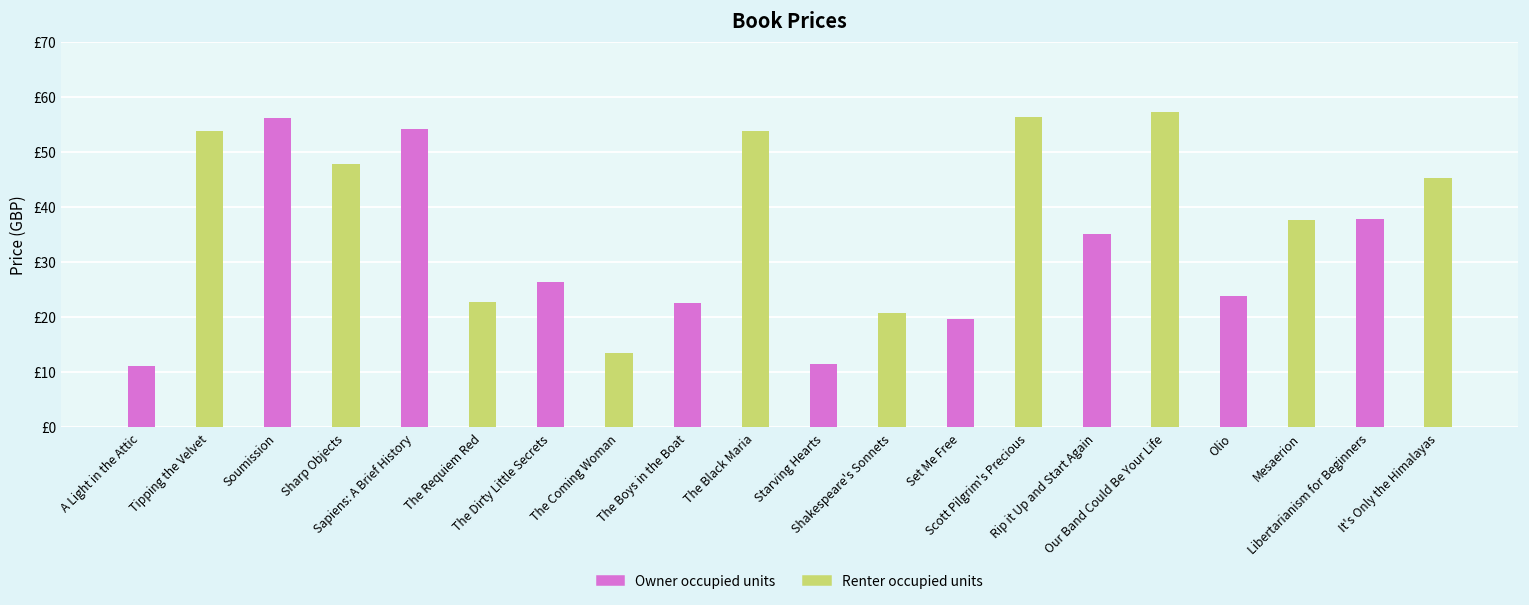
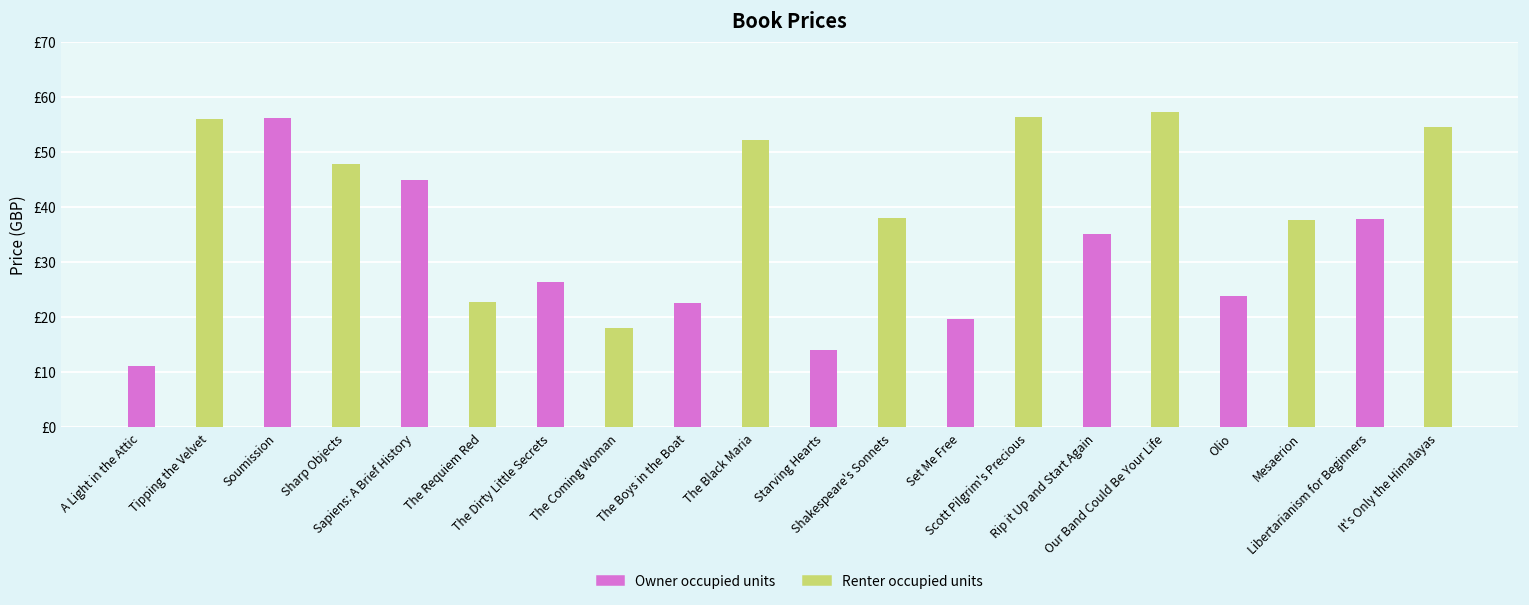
  {
    "Owner occupied units": {
      "A Light in the Attic": "£11",
      "Soumission": "£56",
-     "Sapiens: A Brief History": "£54",
+     "Sapiens: A Brief History": "£45",
      "The Dirty Little Secrets": "£26",
      "The Boys in the Boat": "£23",
-     "Starving Hearts": "£11",
+     "Starving Hearts": "£14",
      "Set Me Free": "£20",
      "Rip it Up and Start Again": "£35",
      "Olio": "£24",
      "Libertarianism for Beginners": "£38"
    },
    "Renter occupied units": {
-     "Tipping the Velvet": "£54",
+     "Tipping the Velvet": "£56",
      "Sharp Objects": "£48",
      "The Requiem Red": "£23",
-     "The Coming Woman": "£14",
-     "The Black Maria": "£54",
-     "Shakespeare's Sonnets": "£21",
+     "The Coming Woman": "£18",
+     "The Black Maria": "£52",
+     "Shakespeare's Sonnets": "£38",
      "Scott Pilgrim's Precious": "£56",
      "Our Band Could Be Your Life": "£57",
      "Mesaerion": "£38",
-     "It's Only the Himalayas": "£45"
+     "It's Only the Himalayas": "£54"
    }
  }
